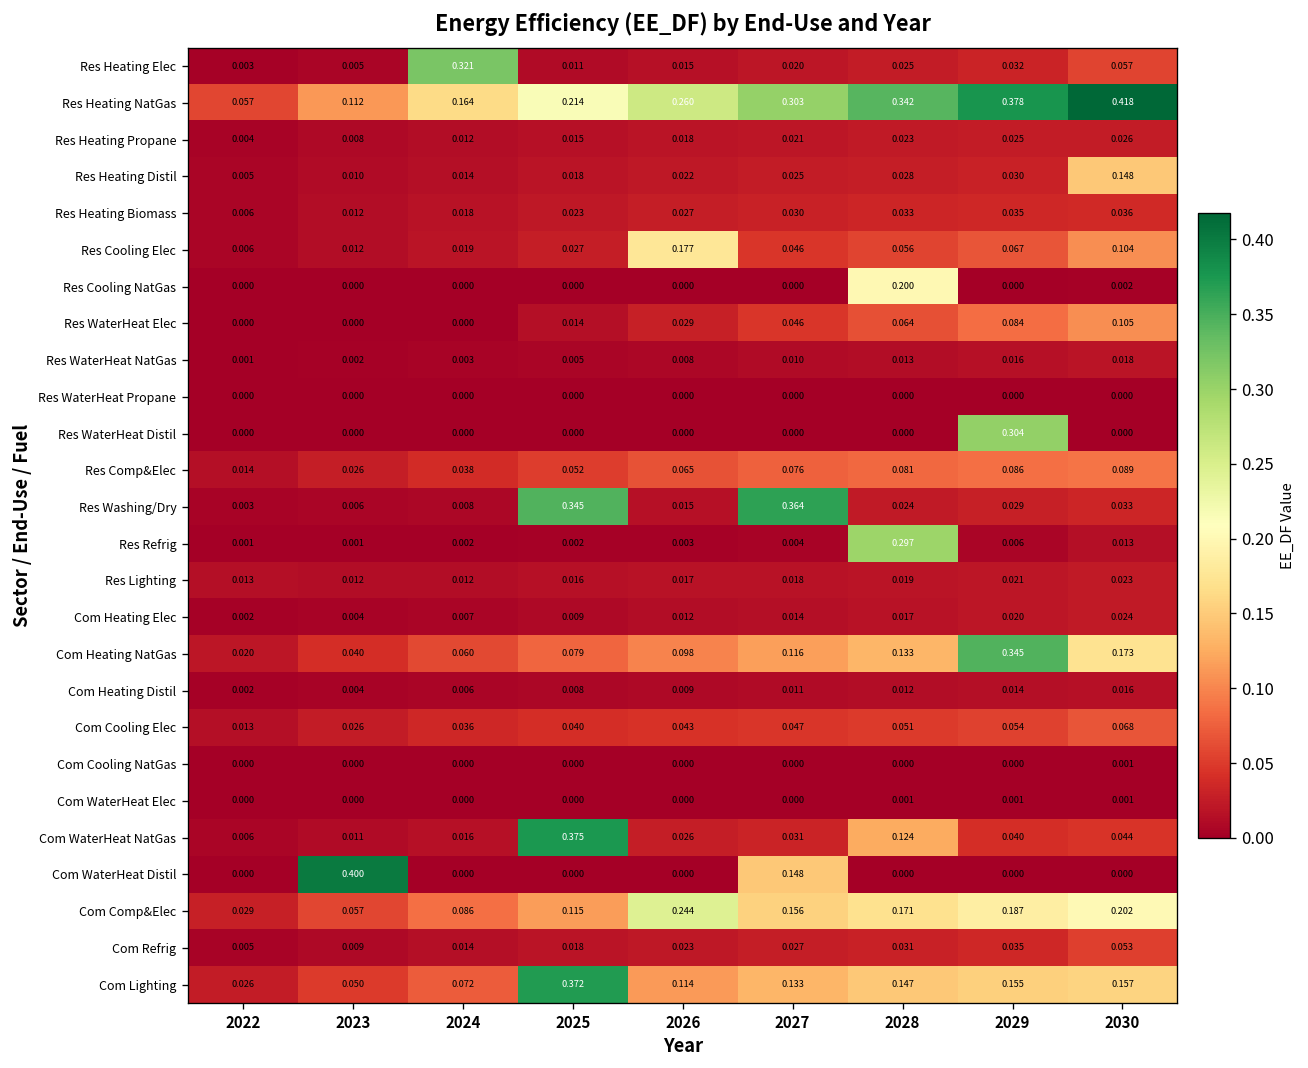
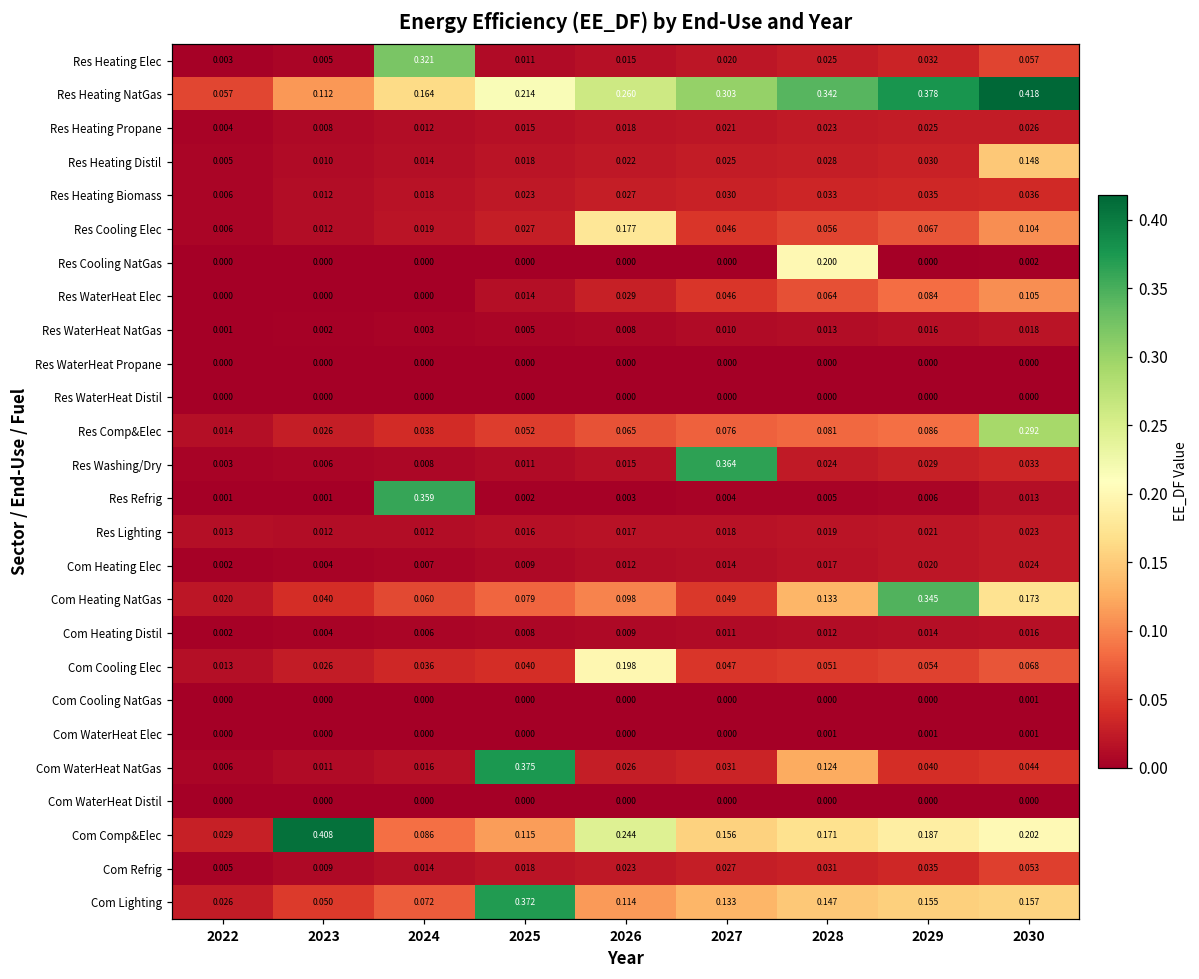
  {
    "Res WaterHeat Distil": {
      "2022": 0.000,
      "2023": 0.000,
      "2024": 0.000,
      "2025": 0.000,
      "2026": 0.000,
      "2027": 0.000,
      "2028": 0.000,
-     "2029": 0.304,
+     "2029": 0.000,
      "2030": 0.000
    },
    "Res Comp&Elec": {
      "2022": 0.014,
      "2023": 0.026,
      "2024": 0.038,
      "2025": 0.052,
      "2026": 0.065,
      "2027": 0.076,
      "2028": 0.081,
      "2029": 0.086,
-     "2030": 0.089
+     "2030": 0.292
    },
    "Res Washing/Dry": {
      "2022": 0.003,
      "2023": 0.006,
      "2024": 0.008,
-     "2025": 0.345,
+     "2025": 0.011,
      "2026": 0.015,
      "2027": 0.364,
      "2028": 0.024,
      "2029": 0.029,
      "2030": 0.033
    },
    "Res Refrig": {
      "2022": 0.001,
      "2023": 0.001,
-     "2024": 0.002,
+     "2024": 0.359,
      "2025": 0.002,
      "2026": 0.003,
      "2027": 0.004,
-     "2028": 0.297,
+     "2028": 0.005,
      "2029": 0.006,
      "2030": 0.013
    },
    "Com Heating NatGas": {
      "2022": 0.020,
      "2023": 0.040,
      "2024": 0.060,
      "2025": 0.079,
      "2026": 0.098,
-     "2027": 0.116,
+     "2027": 0.049,
      "2028": 0.133,
      "2029": 0.345,
      "2030": 0.173
    },
    "Com Cooling Elec": {
      "2022": 0.013,
      "2023": 0.026,
      "2024": 0.036,
      "2025": 0.040,
-     "2026": 0.043,
+     "2026": 0.198,
      "2027": 0.047,
      "2028": 0.051,
      "2029": 0.054,
      "2030": 0.068
    },
    "Com WaterHeat Distil": {
      "2022": 0.000,
-     "2023": 0.400,
+     "2023": 0.000,
      "2024": 0.000,
      "2025": 0.000,
      "2026": 0.000,
-     "2027": 0.148,
+     "2027": 0.000,
      "2028": 0.000,
      "2029": 0.000,
      "2030": 0.000
    },
    "Com Comp&Elec": {
      "2022": 0.029,
-     "2023": 0.057,
+     "2023": 0.408,
      "2024": 0.086,
      "2025": 0.115,
      "2026": 0.244,
      "2027": 0.156,
      "2028": 0.171,
      "2029": 0.187,
      "2030": 0.202
    }
  }
